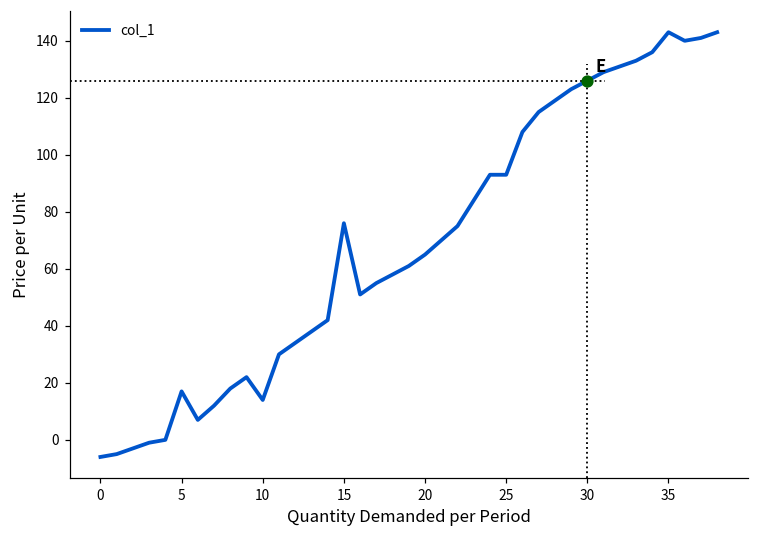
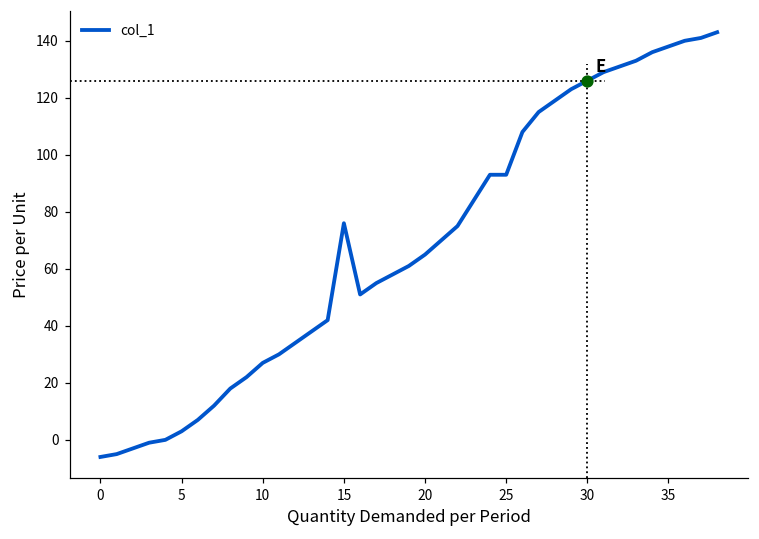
  {
    "col_1": {
      "0": -6,
-     "5": 17,
-     "10": 14,
+     "5": 3,
+     "10": 27,
      "15": 76,
      "20": 65,
      "25": 93,
-     "35": 143
+     "35": 138
    }
  }
